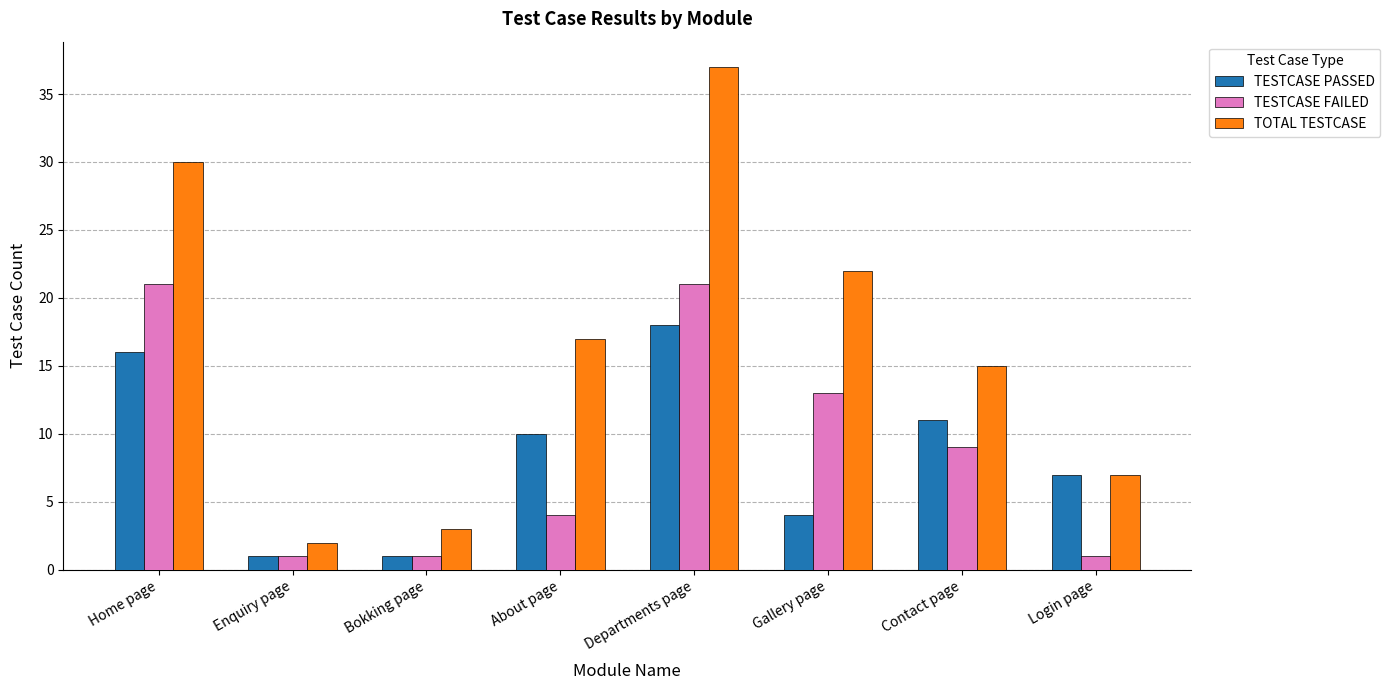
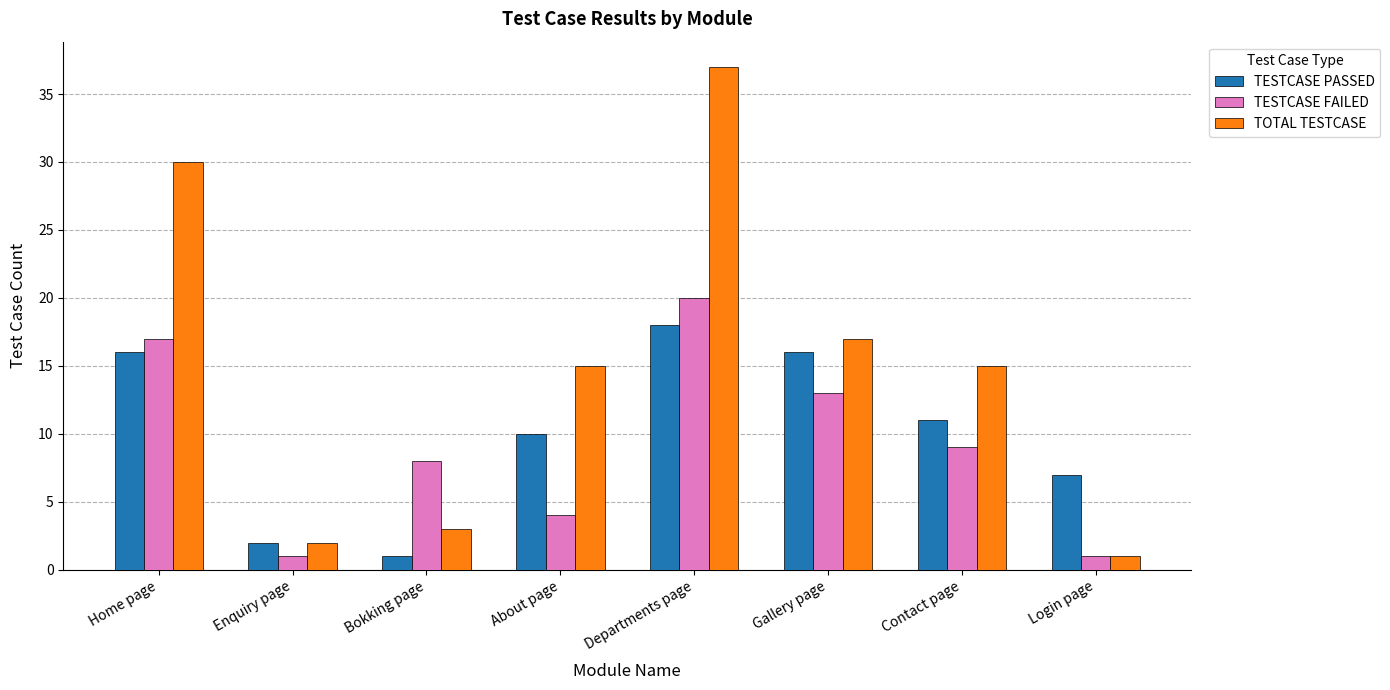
  {
    "TESTCASE PASSED": {
      "Home page": 16,
-     "Enquiry page": 1,
+     "Enquiry page": 2,
      "Bokking page": 1,
      "About page": 10,
      "Departments page": 18,
-     "Gallery page": 4,
+     "Gallery page": 16,
      "Contact page": 11,
      "Login page": 7
    },
    "TESTCASE FAILED": {
-     "Home page": 21,
+     "Home page": 17,
      "Enquiry page": 1,
-     "Bokking page": 1,
+     "Bokking page": 8,
      "About page": 4,
-     "Departments page": 21,
+     "Departments page": 20,
      "Gallery page": 13,
      "Contact page": 9,
      "Login page": 1
    },
    "TOTAL TESTCASE": {
      "Home page": 30,
      "Enquiry page": 2,
      "Bokking page": 3,
-     "About page": 17,
+     "About page": 15,
      "Departments page": 37,
-     "Gallery page": 22,
+     "Gallery page": 17,
      "Contact page": 15,
-     "Login page": 7
+     "Login page": 1
    }
  }
